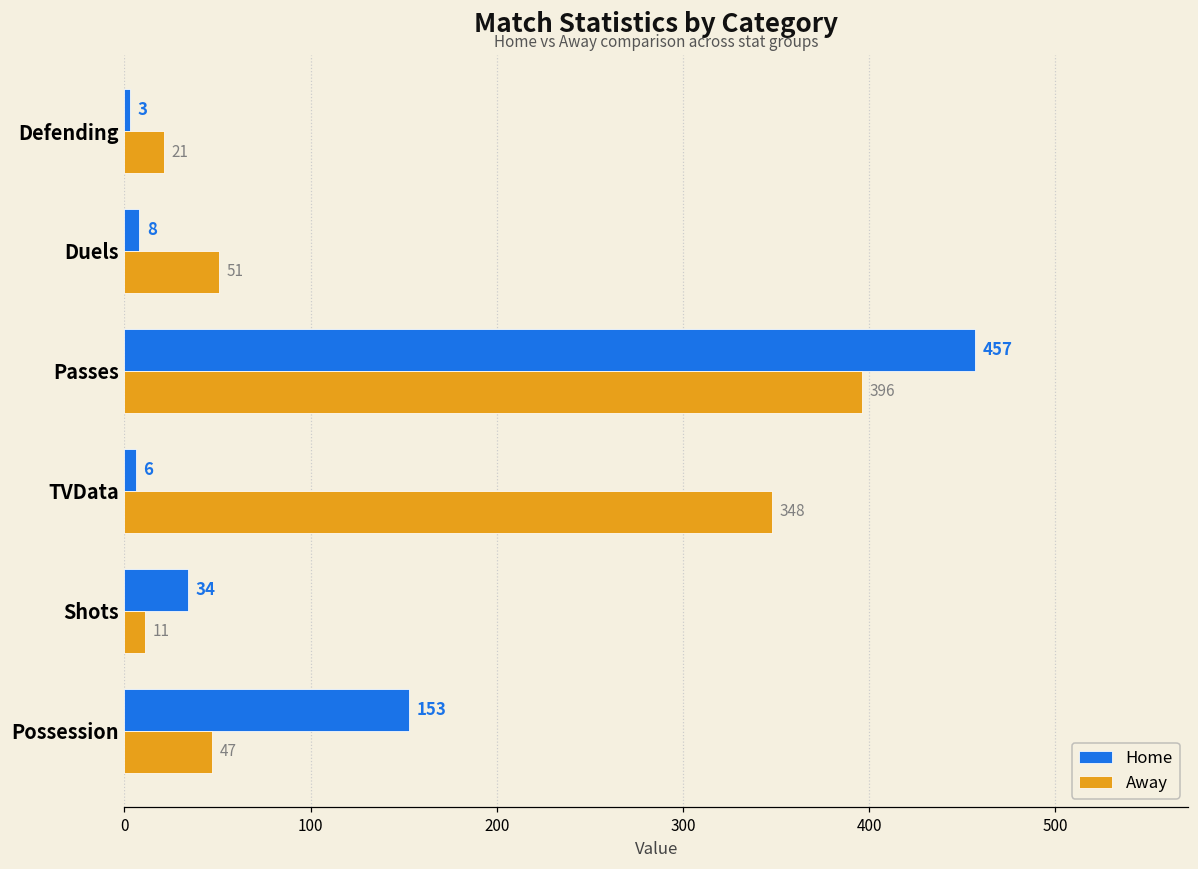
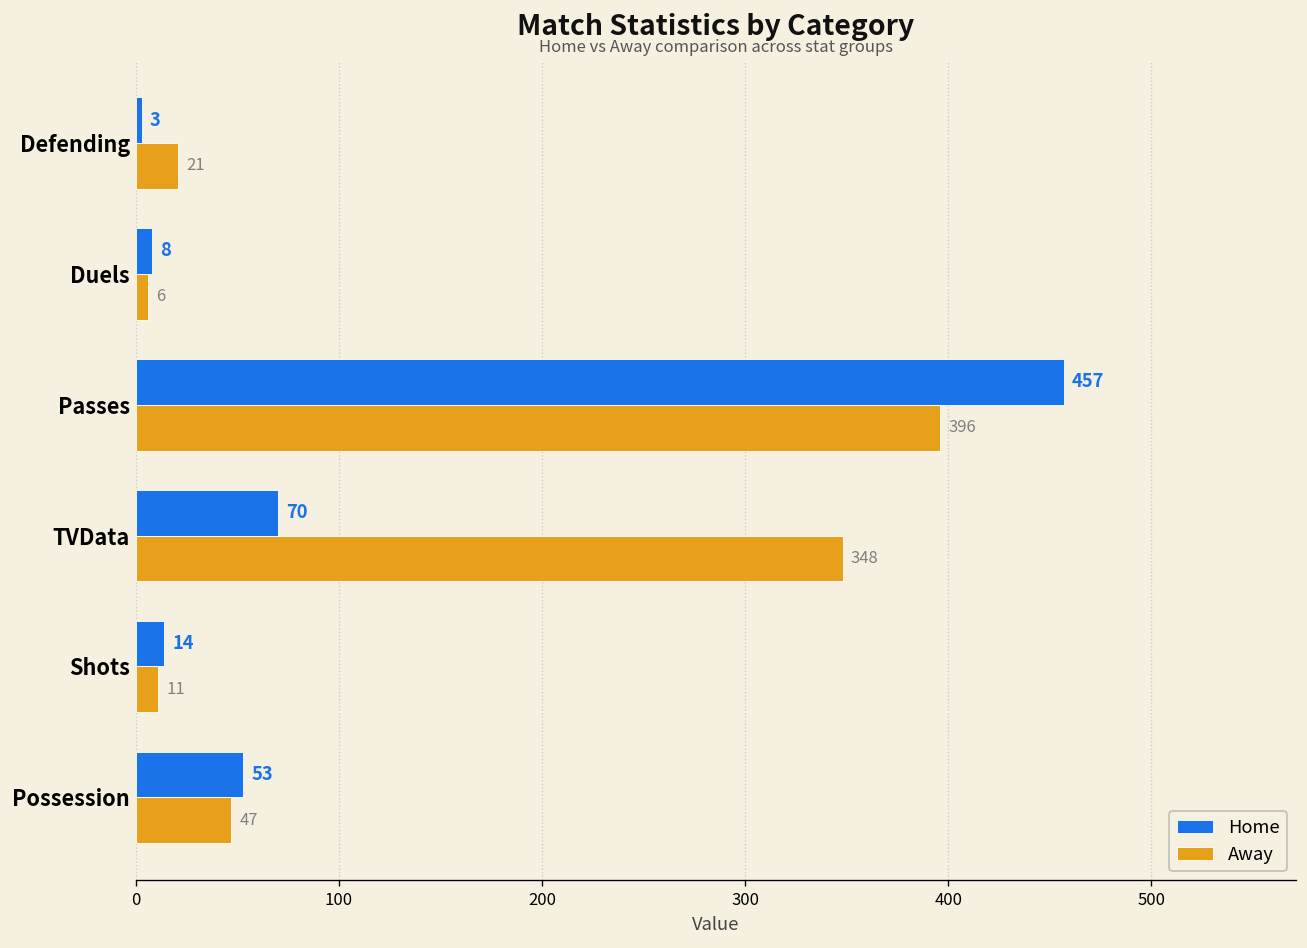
  {
    "Home": {
      "Defending": 3,
      "Duels": 8,
      "Passes": 457,
-     "TVData": 6,
-     "Shots": 34,
-     "Possession": 153
+     "TVData": 70,
+     "Shots": 14,
+     "Possession": 53
    },
    "Away": {
      "Defending": 21,
-     "Duels": 51,
+     "Duels": 6,
      "Passes": 396,
      "TVData": 348,
      "Shots": 11,
      "Possession": 47
    }
  }
